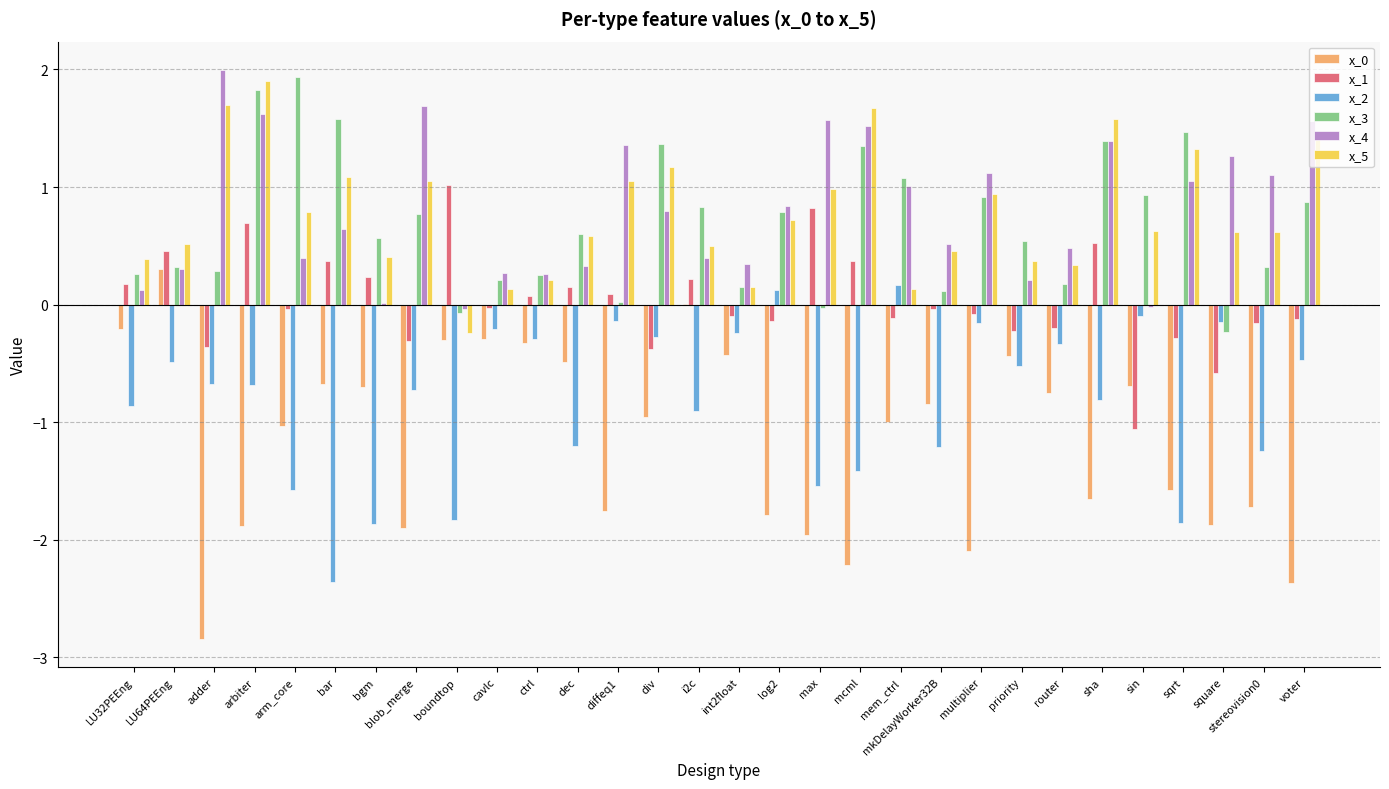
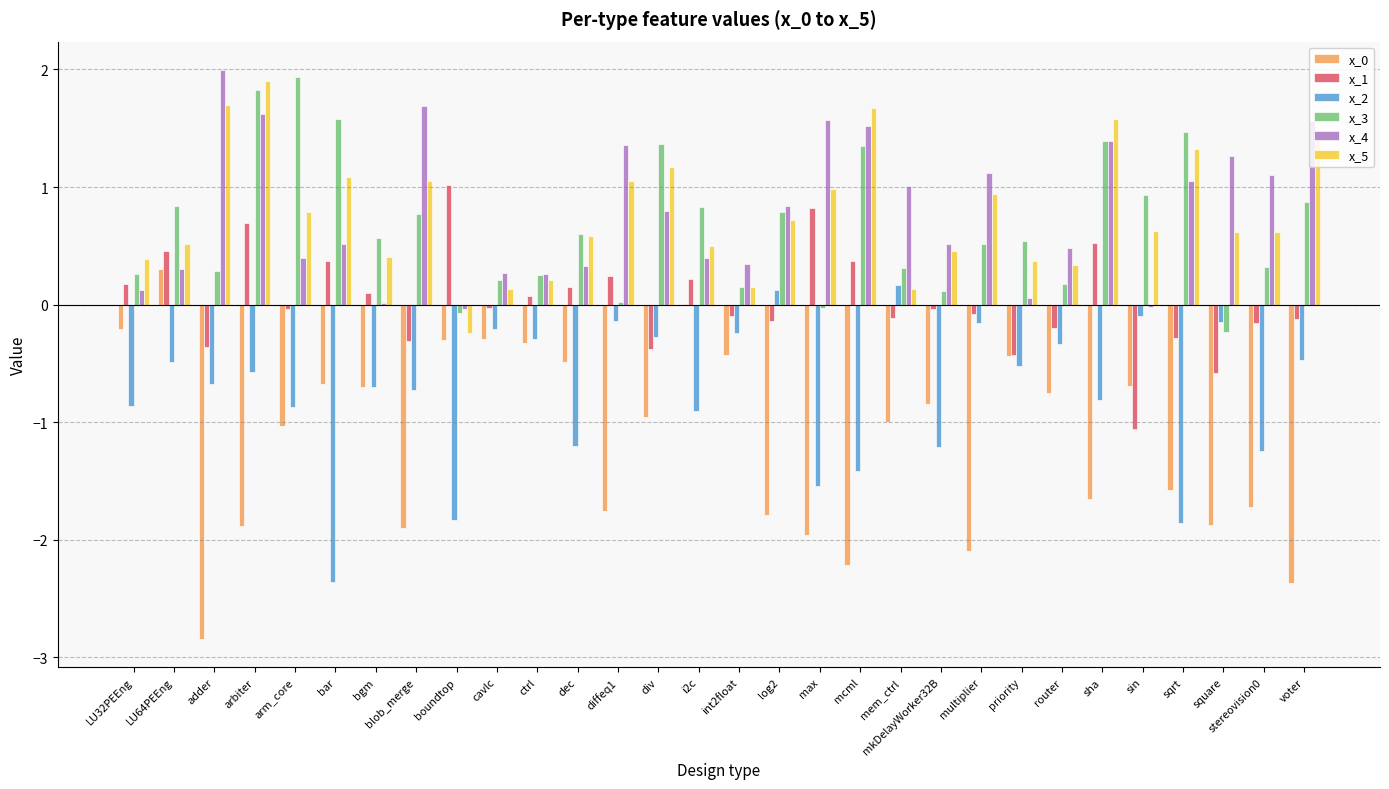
  {
    "x_1": {
      "LU32PEEng": 0.17,
      "LU64PEEng": 0.45,
      "adder": -0.36,
      "arbiter": 0.70,
      "arm_core": -0.04,
      "bar": 0.37,
-     "bgm": 0.24,
+     "bgm": 0.10,
      "blob_merge": -0.31,
      "boundtop": 1.02,
      "cavlc": -0.03,
      "ctrl": 0.08,
      "dec": 0.15,
-     "diffeq1": 0.09,
+     "diffeq1": 0.25,
      "div": -0.38,
      "i2c": 0.22,
      "int2float": -0.09,
      "log2": -0.14,
      "max": 0.82,
      "mcml": 0.37,
      "mem_ctrl": -0.12,
      "mkDelayWorker32B": -0.04,
      "multiplier": -0.08,
-     "priority": -0.23,
+     "priority": -0.43,
      "router": -0.20,
      "sha": 0.53,
      "sin": -1.06,
      "sqrt": -0.28,
      "square": -0.58,
      "stereovision0": -0.16,
      "voter": -0.12
    },
    "x_2": {
      "LU32PEEng": -0.86,
      "LU64PEEng": -0.49,
      "adder": -0.67,
-     "arbiter": -0.69,
-     "arm_core": -1.57,
+     "arbiter": -0.58,
+     "arm_core": -0.87,
      "bar": -2.36,
-     "bgm": -1.86,
+     "bgm": -0.70,
      "blob_merge": -0.72,
      "boundtop": -1.83,
      "cavlc": -0.20,
      "ctrl": -0.29,
      "dec": -1.20,
      "diffeq1": -0.14,
      "div": -0.28,
      "i2c": -0.91,
      "int2float": -0.24,
      "log2": 0.13,
      "max": -1.55,
      "mcml": -1.41,
      "mem_ctrl": 0.17,
      "mkDelayWorker32B": -1.21,
      "multiplier": -0.16,
      "priority": -0.53,
      "router": -0.34,
      "sha": -0.81,
      "sin": -0.10,
      "sqrt": -1.86,
      "square": -0.15,
      "stereovision0": -1.24,
      "voter": -0.48
    },
    "x_3": {
      "LU32PEEng": 0.26,
-     "LU64PEEng": 0.32,
+     "LU64PEEng": 0.84,
      "adder": 0.28,
      "arbiter": 1.83,
      "arm_core": 1.94,
      "bar": 1.58,
      "bgm": 0.57,
      "blob_merge": 0.77,
      "boundtop": -0.07,
      "cavlc": 0.21,
      "ctrl": 0.25,
      "dec": 0.60,
      "div": 1.36,
      "i2c": 0.83,
      "int2float": 0.15,
      "log2": 0.79,
      "max": -0.03,
      "mcml": 1.35,
-     "mem_ctrl": 1.08,
+     "mem_ctrl": 0.31,
      "mkDelayWorker32B": 0.12,
-     "multiplier": 0.92,
+     "multiplier": 0.52,
      "priority": 0.55,
      "router": 0.17,
      "sha": 1.39,
      "sin": 0.93,
      "sqrt": 1.47,
      "square": -0.23,
      "stereovision0": 0.32,
      "voter": 0.87
    },
    "x_4": {
      "LU32PEEng": 0.13,
      "LU64PEEng": 0.31,
      "adder": 1.99,
      "arbiter": 1.63,
      "arm_core": 0.40,
-     "bar": 0.65,
+     "bar": 0.51,
      "blob_merge": 1.69,
      "boundtop": -0.04,
      "cavlc": 0.27,
      "ctrl": 0.26,
      "dec": 0.33,
      "diffeq1": 1.36,
      "div": 0.79,
      "i2c": 0.40,
      "int2float": 0.34,
      "log2": 0.84,
      "max": 1.57,
      "mcml": 1.52,
      "mem_ctrl": 1.01,
      "mkDelayWorker32B": 0.51,
      "multiplier": 1.12,
-     "priority": 0.21,
+     "priority": 0.06,
      "router": 0.48,
      "sha": 1.39,
      "sin": -0.02,
      "sqrt": 1.05,
      "square": 1.27,
      "stereovision0": 1.10
    }
  }
